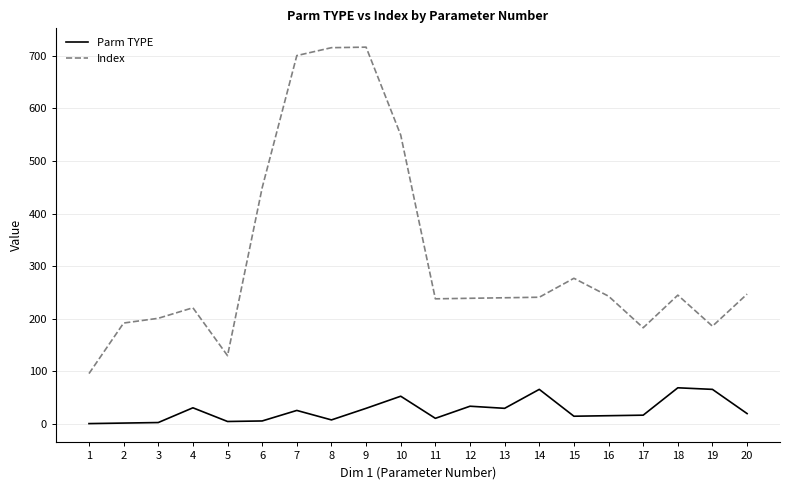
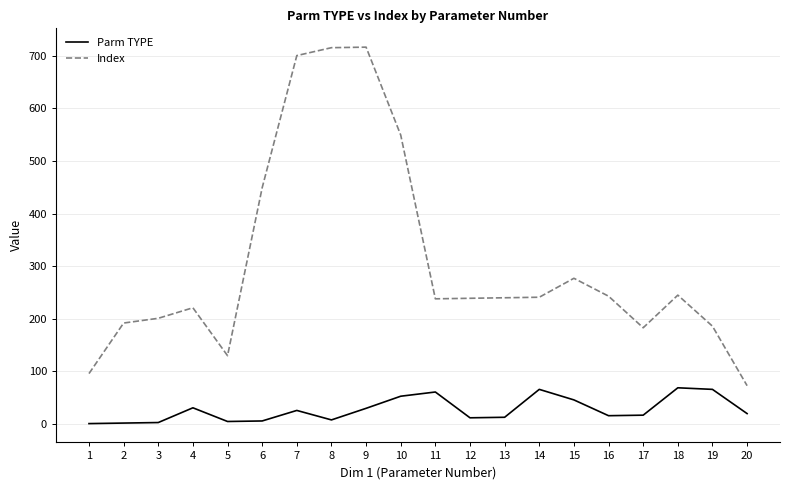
  {
    "Parm TYPE": {
      "1": 0,
      "2": 0,
      "3": 0,
      "4": 30,
      "5": 10,
      "6": 10,
      "7": 30,
      "8": 10,
      "9": 30,
      "10": 50,
-     "11": 10,
-     "12": 30,
-     "13": 30,
+     "11": 60,
+     "12": 10,
+     "13": 10,
      "14": 70,
-     "15": 20,
+     "15": 50,
      "16": 20,
      "17": 20,
      "18": 70,
      "19": 70,
      "20": 20
    },
    "Index": {
      "1": 100,
      "2": 190,
      "3": 200,
      "4": 220,
      "5": 130,
      "6": 450,
      "7": 700,
      "8": 720,
      "9": 720,
      "10": 550,
      "11": 240,
      "12": 240,
      "13": 240,
      "14": 240,
      "15": 280,
      "16": 240,
      "17": 180,
      "18": 250,
      "19": 190,
-     "20": 250
+     "20": 70
    }
  }
